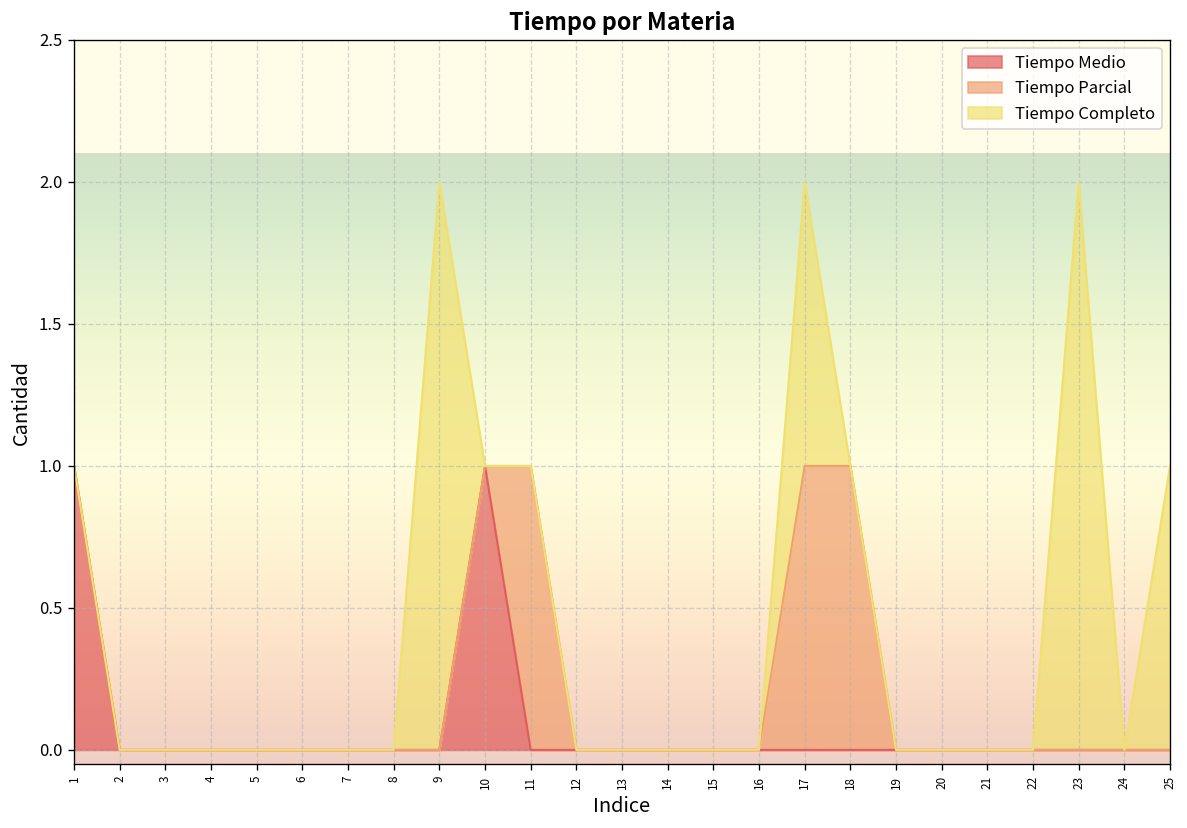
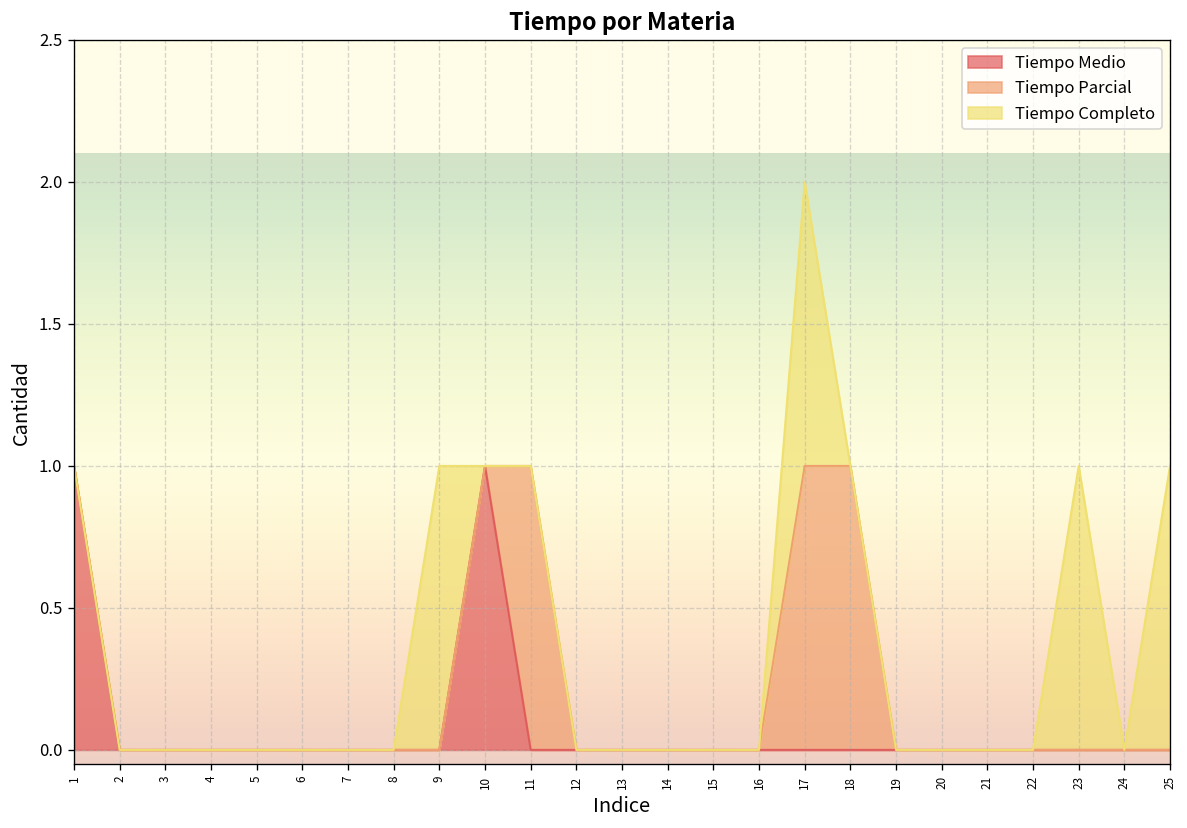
  {
    "Tiempo Medio": {
      "11": 0,
      "17": 0,
      "18": 0
    },
    "Tiempo Parcial": {
      "17": 1
    },
    "Tiempo Completo": {
-     "9": 2,
+     "9": 1,
      "17": 2,
-     "23": 2,
+     "23": 1,
      "25": 1
    }
  }
